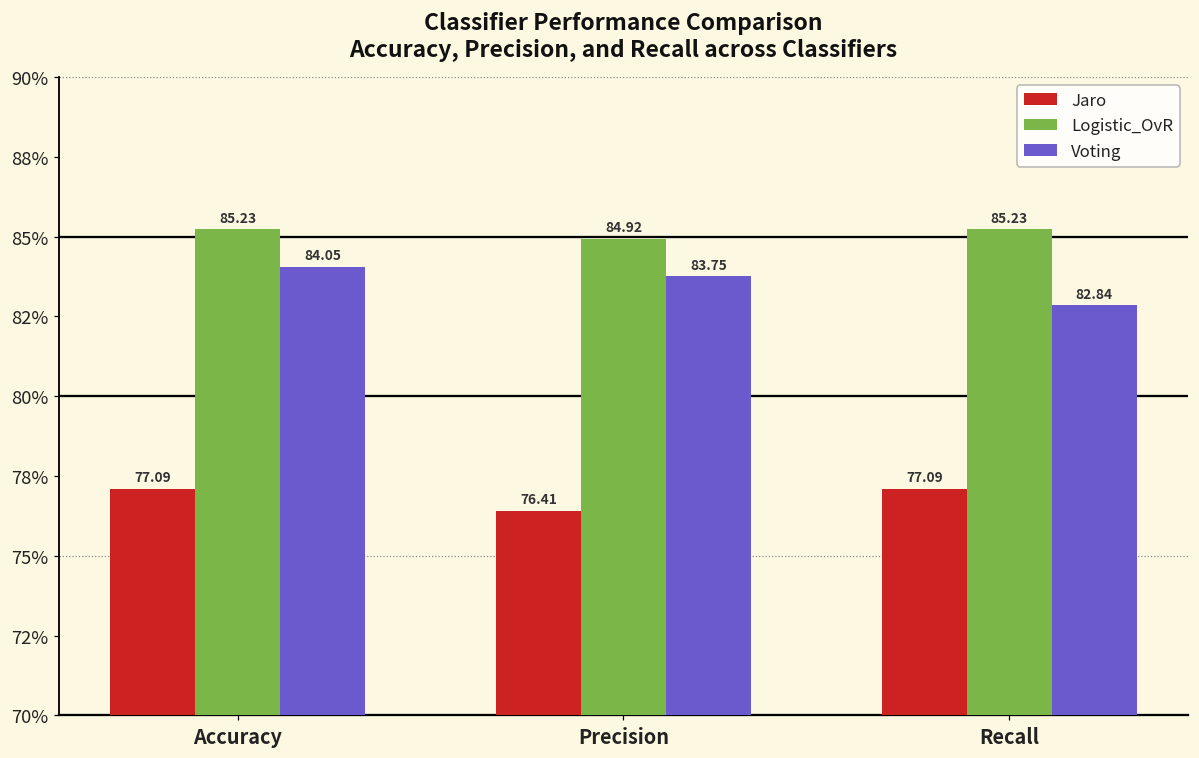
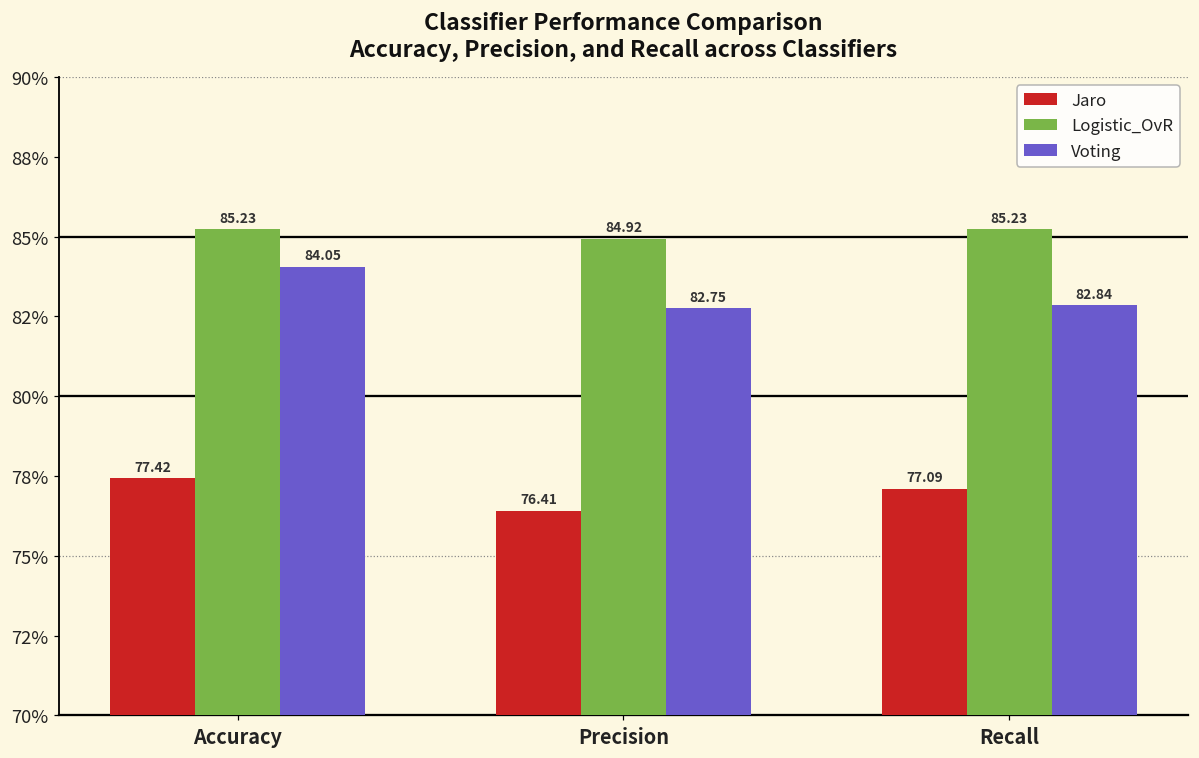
  {
    "Jaro": {
-     "Accuracy": 77.09,
+     "Accuracy": 77.42,
      "Precision": 76.41,
      "Recall": 77.09
    },
    "Logistic_OvR": {
      "Accuracy": 85.23,
      "Precision": 84.92,
      "Recall": 85.23
    },
    "Voting": {
      "Accuracy": 84.05,
-     "Precision": 83.75,
+     "Precision": 82.75,
      "Recall": 82.84
    }
  }
